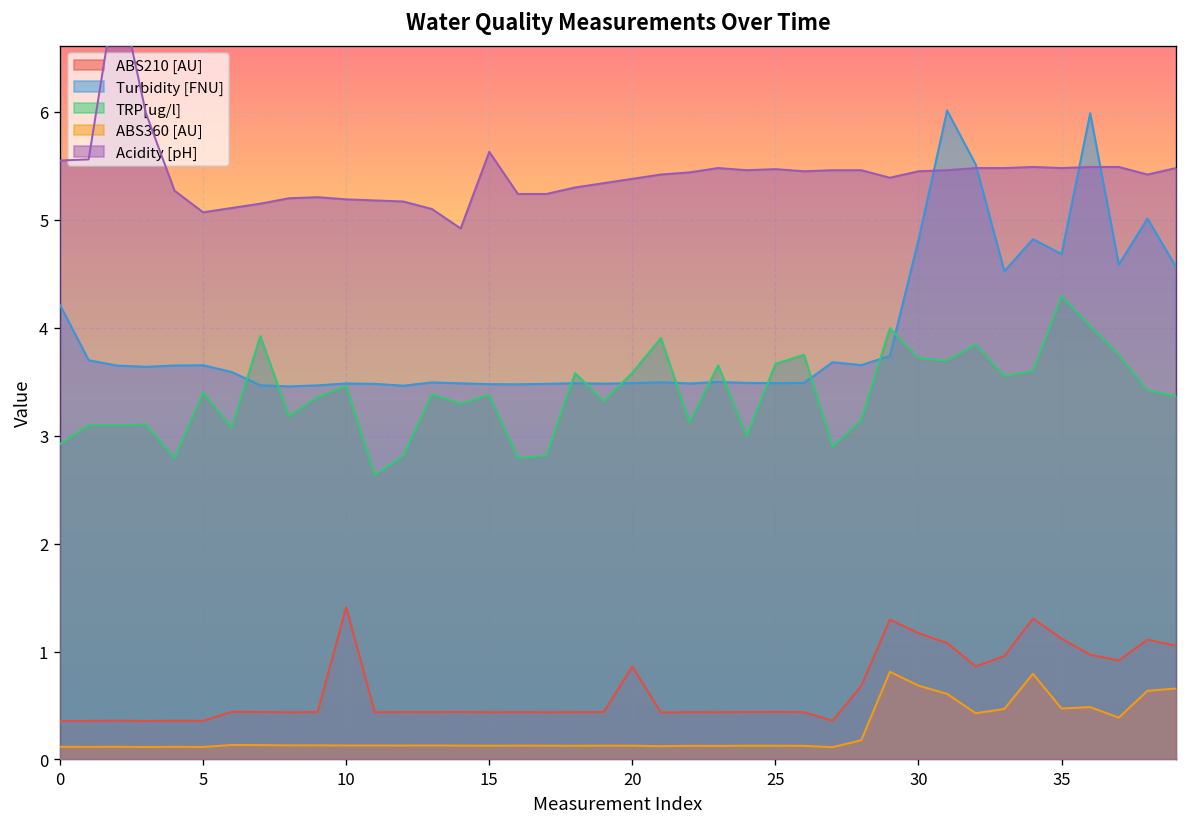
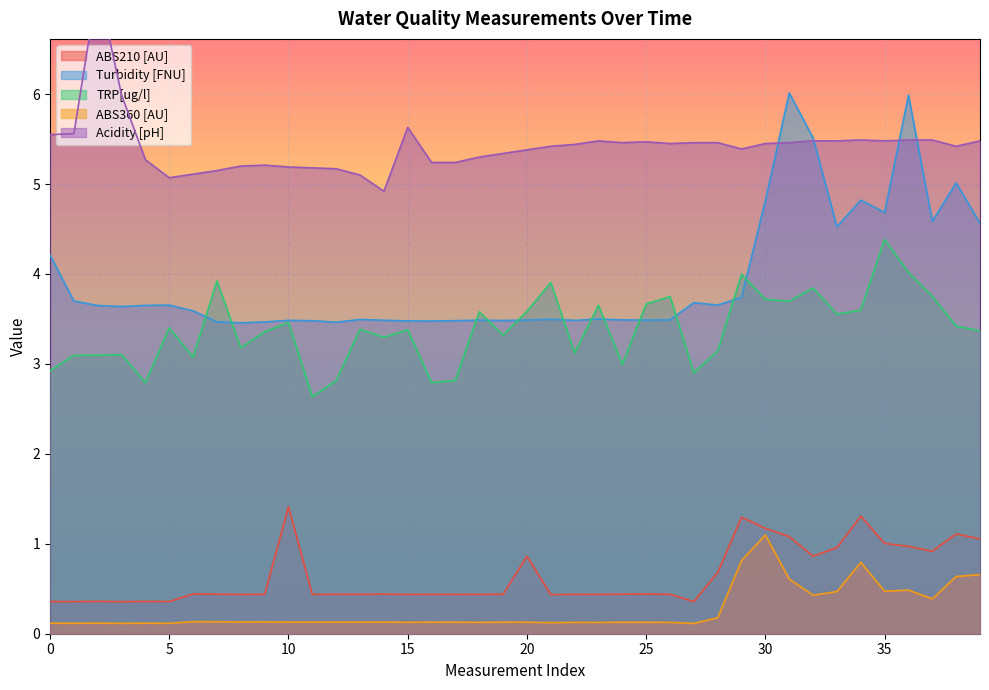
  {
    "ABS210 [AU]": {
      "0": 0.4,
      "5": 0.4,
      "10": 1.4,
      "15": 0.4,
      "20": 0.9,
      "25": 0.4,
      "30": 1.2,
-     "35": 1.1
+     "35": 1.0
    },
    "Turbidity [FNU]": {
      "0": 4.2,
      "5": 3.7,
      "15": 3.5,
      "20": 3.5,
      "25": 3.5,
      "30": 4.8,
      "35": 4.7
    },
    "TRP[ug/l]": {
      "0": 2.9,
      "5": 3.4,
      "15": 3.4,
      "20": 3.6,
      "25": 3.7,
      "30": 3.7,
-     "35": 4.3
+     "35": 4.4
    },
    "ABS360 [AU]": {
      "0": 0.1,
      "5": 0.1,
      "10": 0.1,
      "15": 0.1,
      "20": 0.1,
      "25": 0.1,
-     "30": 0.7,
+     "30": 1.1,
      "35": 0.5
    },
    "Acidity [pH]": {
      "0": 5.6,
      "5": 5.1,
      "10": 5.2,
      "15": 5.6,
      "20": 5.4,
      "25": 5.5,
      "30": 5.5,
      "35": 5.5
    }
  }
